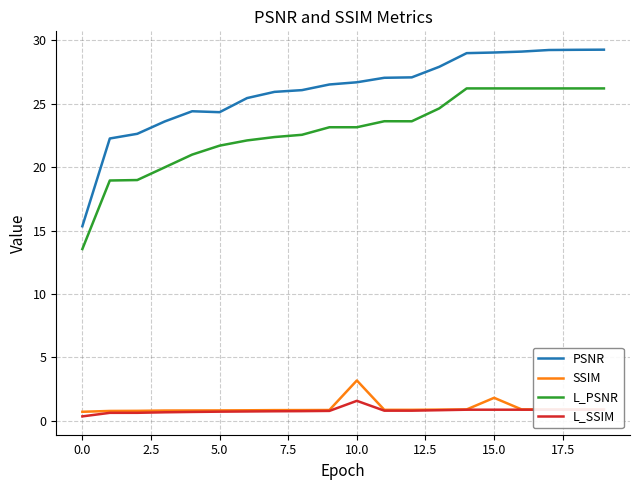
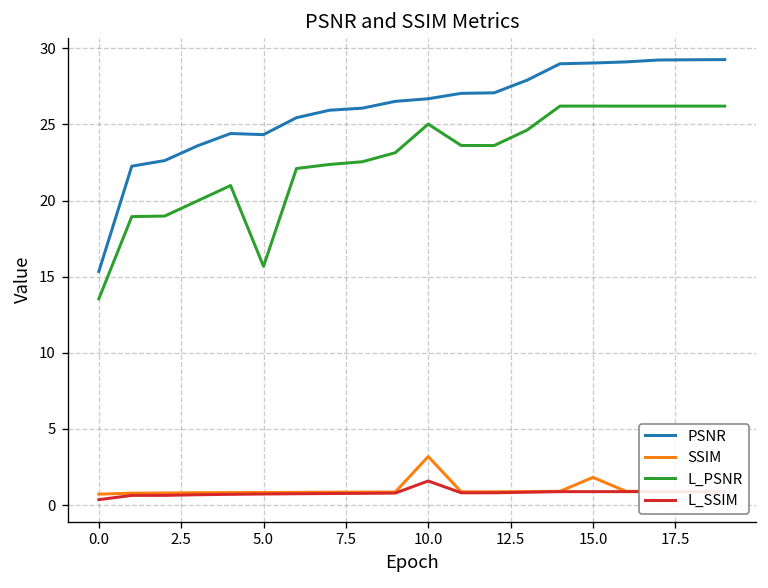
  {
    "PSNR": {
      "0.0": 15.3,
      "5.0": 24.3,
      "10.0": 26.7,
      "15.0": 29.0
    },
    "SSIM": {
      "0.0": 0.7,
      "10.0": 3.2,
      "15.0": 1.8
    },
    "L_PSNR": {
      "0.0": 13.5,
-     "5.0": 21.7,
-     "10.0": 23.1,
+     "5.0": 15.7,
+     "10.0": 25.0,
      "15.0": 26.2
    },
    "L_SSIM": {
      "0.0": 0.4,
      "10.0": 1.6,
      "15.0": 0.9
    }
  }
